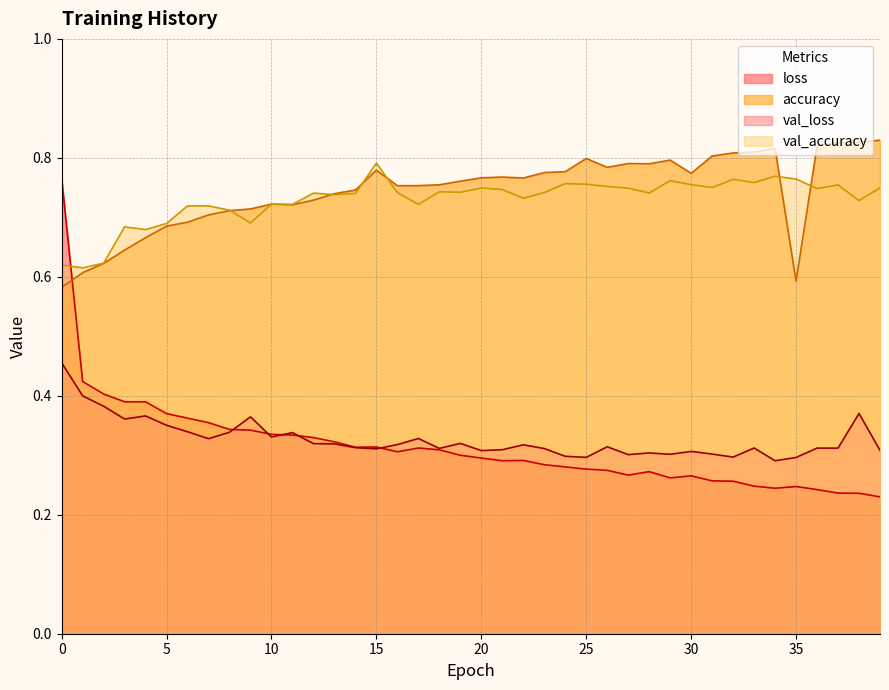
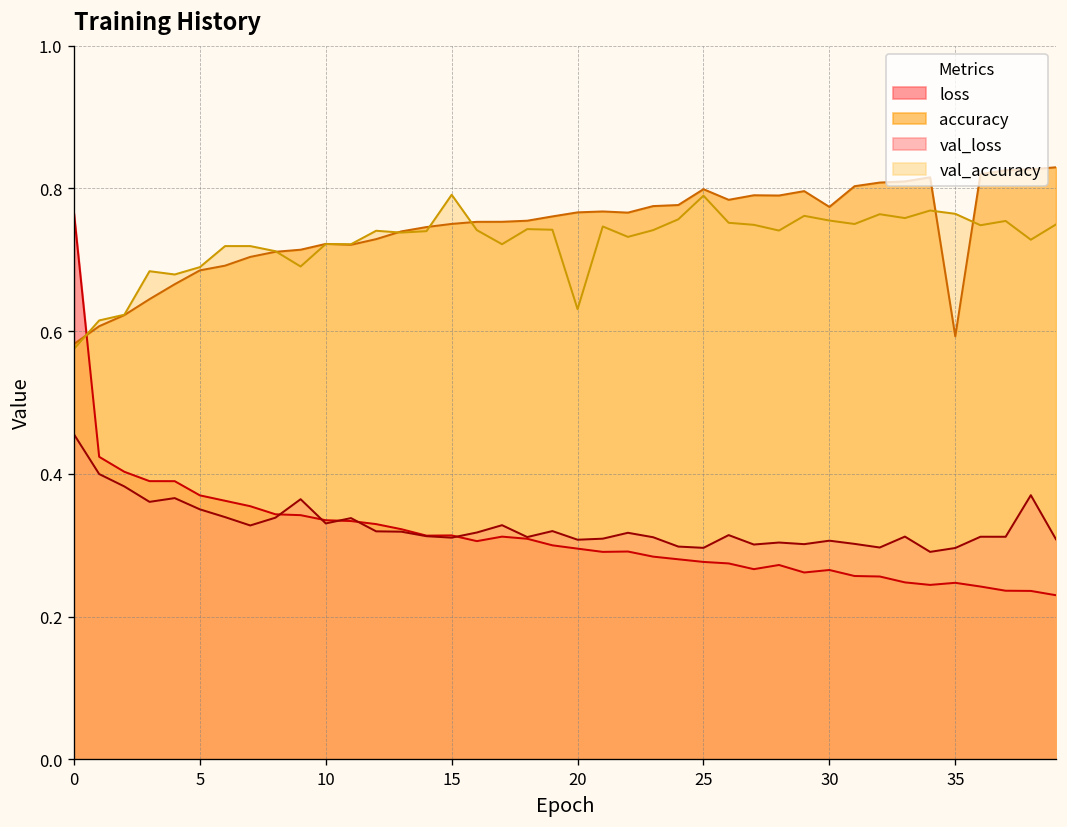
  {
    "accuracy": {
      "0": 0.58,
      "5": 0.69,
-     "15": 0.78,
+     "15": 0.75,
      "20": 0.77,
      "25": 0.80,
      "30": 0.77,
      "35": 0.59
    },
    "val_accuracy": {
-     "0": 0.62,
+     "0": 0.57,
      "5": 0.69,
      "15": 0.79,
-     "20": 0.75,
-     "25": 0.76,
+     "20": 0.63,
+     "25": 0.79,
      "30": 0.76,
      "35": 0.76
    }
  }
